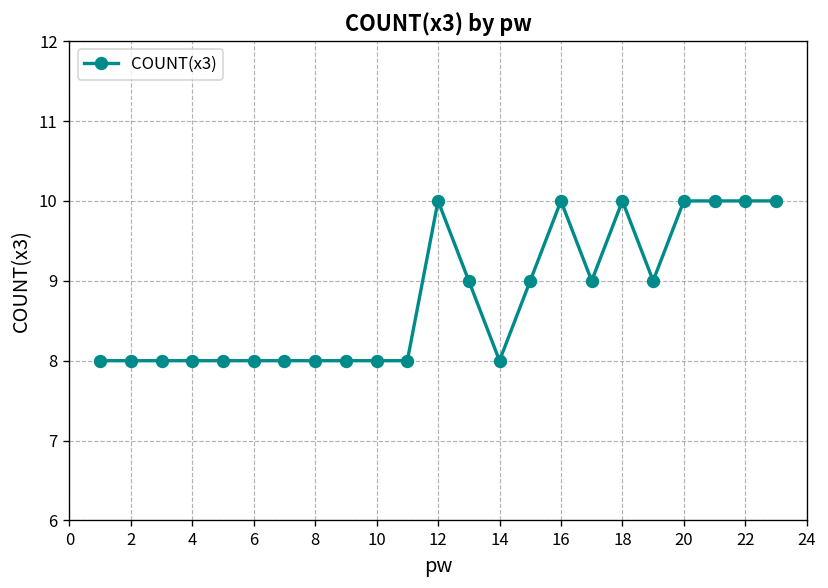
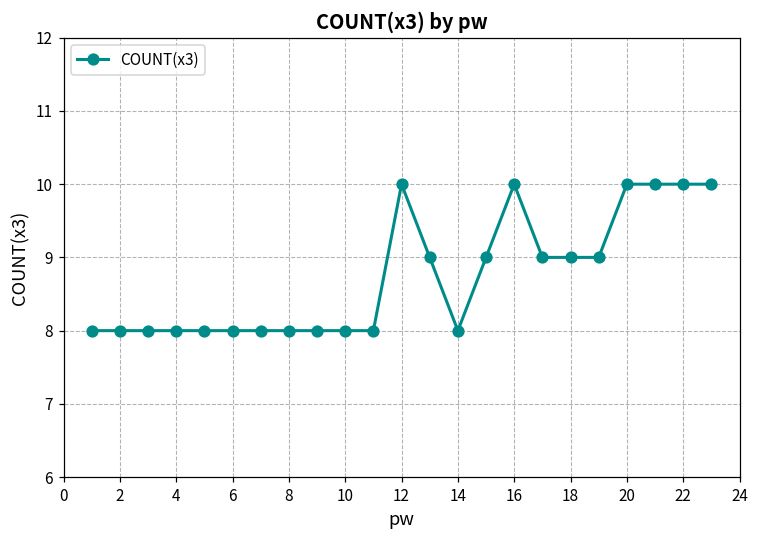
  {
    "2": 8,
    "4": 8,
    "6": 8,
    "8": 8,
    "10": 8,
    "12": 10,
    "14": 8,
    "16": 10,
-   "18": 10,
+   "18": 9,
    "20": 10,
    "22": 10
  }
